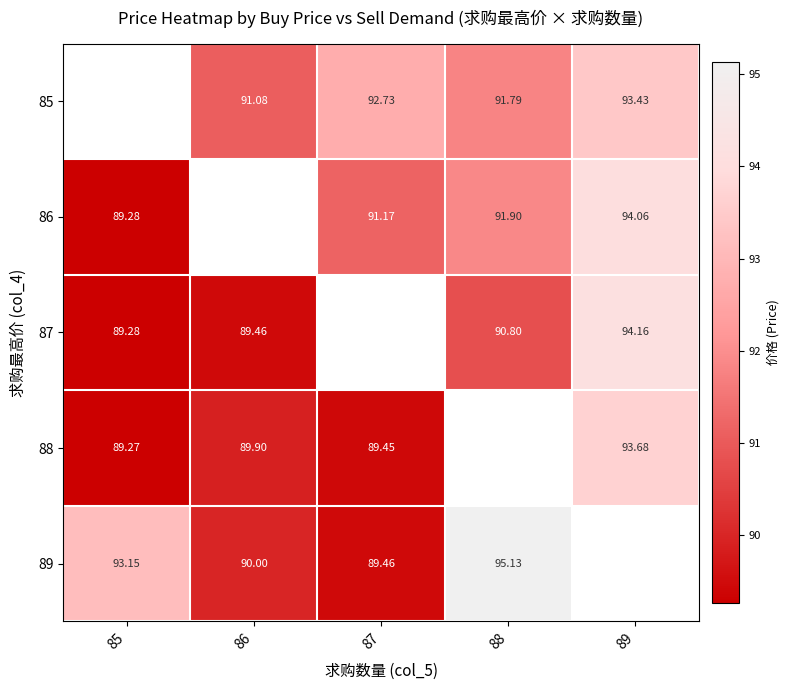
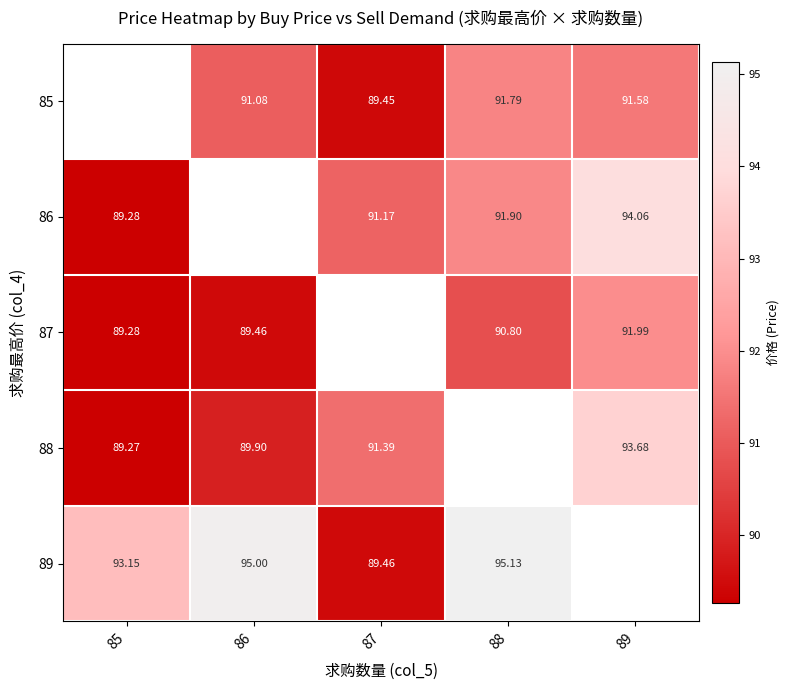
  {
    "85": {
      "86": 91.08,
-     "87": 92.73,
+     "87": 89.45,
      "88": 91.79,
-     "89": 93.43
+     "89": 91.58
    },
    "86": {
      "85": 89.28,
      "87": 91.17,
      "88": 91.90,
      "89": 94.06
    },
    "87": {
      "85": 89.28,
      "86": 89.46,
      "88": 90.80,
-     "89": 94.16
+     "89": 91.99
    },
    "88": {
      "85": 89.27,
      "86": 89.90,
-     "87": 89.45,
+     "87": 91.39,
      "89": 93.68
    },
    "89": {
      "85": 93.15,
-     "86": 90.00,
+     "86": 95.00,
      "87": 89.46,
      "88": 95.13
    }
  }
